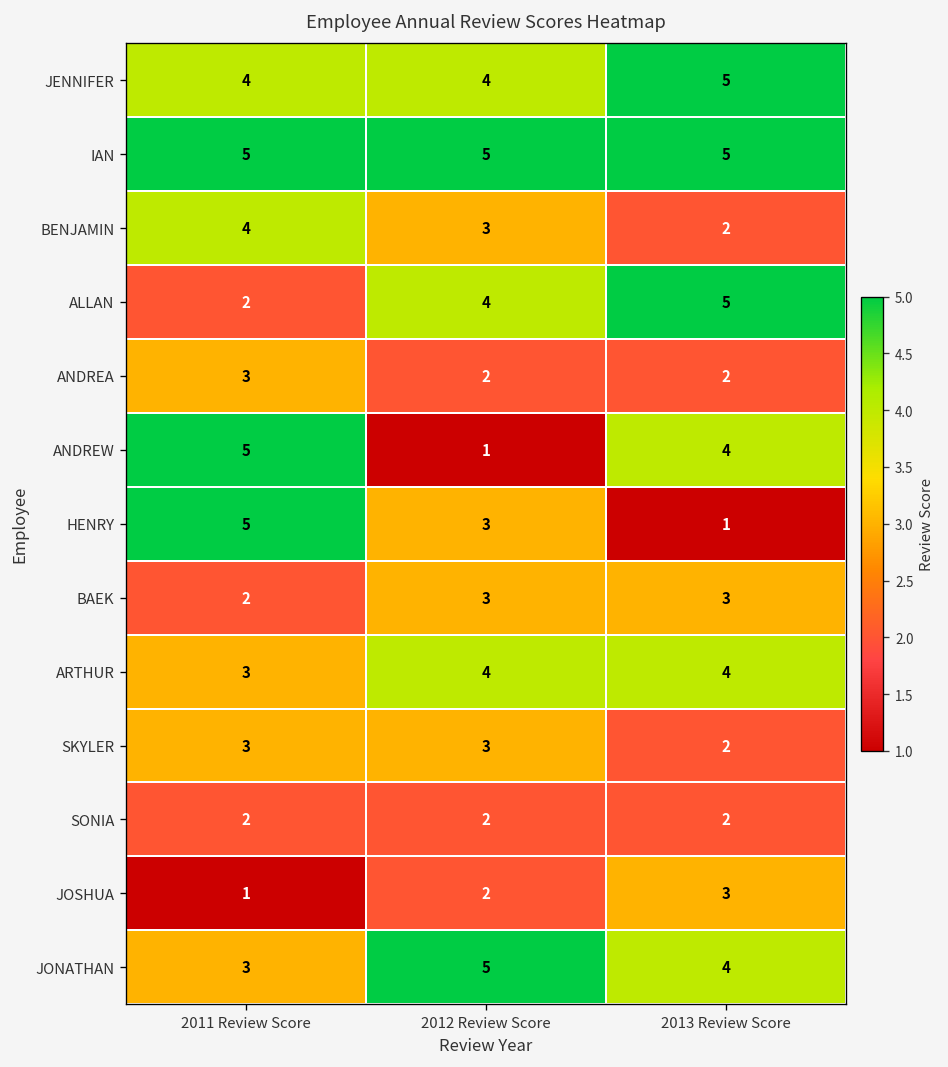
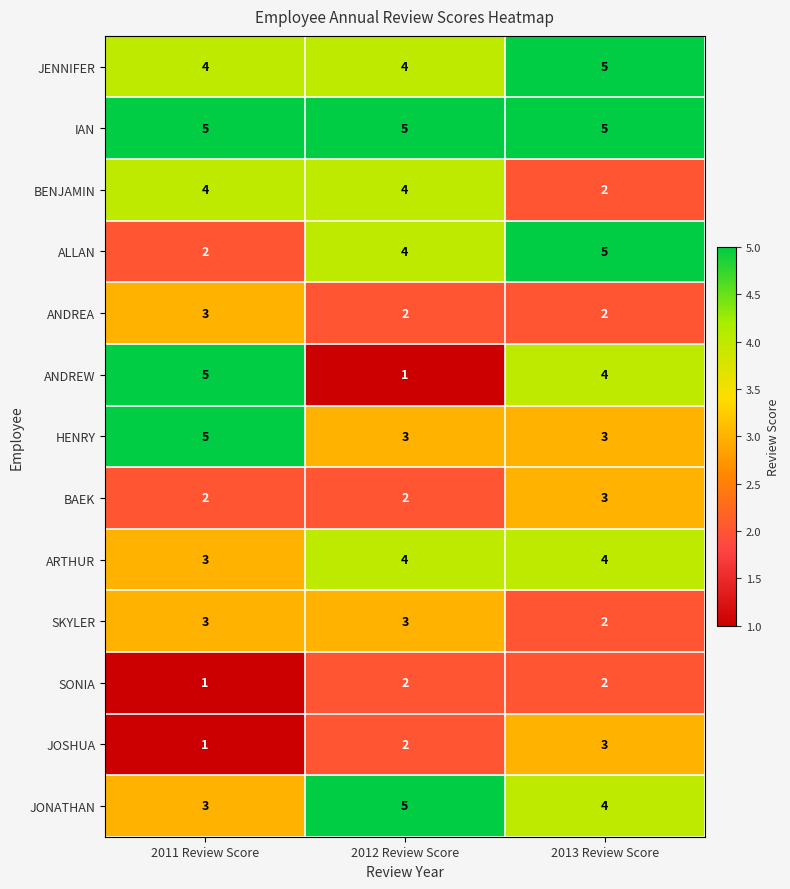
  {
    "JENNIFER": {
      "2011 Review Score": 4,
      "2012 Review Score": 4,
      "2013 Review Score": 5
    },
    "IAN": {
      "2011 Review Score": 5,
      "2012 Review Score": 5,
      "2013 Review Score": 5
    },
    "BENJAMIN": {
      "2011 Review Score": 4,
-     "2012 Review Score": 3,
+     "2012 Review Score": 4,
      "2013 Review Score": 2
    },
    "ALLAN": {
      "2011 Review Score": 2,
      "2012 Review Score": 4,
      "2013 Review Score": 5
    },
    "ANDREA": {
      "2011 Review Score": 3,
      "2012 Review Score": 2,
      "2013 Review Score": 2
    },
    "ANDREW": {
      "2011 Review Score": 5,
      "2012 Review Score": 1,
      "2013 Review Score": 4
    },
    "HENRY": {
      "2011 Review Score": 5,
      "2012 Review Score": 3,
-     "2013 Review Score": 1
+     "2013 Review Score": 3
    },
    "BAEK": {
      "2011 Review Score": 2,
-     "2012 Review Score": 3,
+     "2012 Review Score": 2,
      "2013 Review Score": 3
    },
    "ARTHUR": {
      "2011 Review Score": 3,
      "2012 Review Score": 4,
      "2013 Review Score": 4
    },
    "SKYLER": {
      "2011 Review Score": 3,
      "2012 Review Score": 3,
      "2013 Review Score": 2
    },
    "SONIA": {
-     "2011 Review Score": 2,
+     "2011 Review Score": 1,
      "2012 Review Score": 2,
      "2013 Review Score": 2
    },
    "JOSHUA": {
      "2011 Review Score": 1,
      "2012 Review Score": 2,
      "2013 Review Score": 3
    },
    "JONATHAN": {
      "2011 Review Score": 3,
      "2012 Review Score": 5,
      "2013 Review Score": 4
    }
  }
